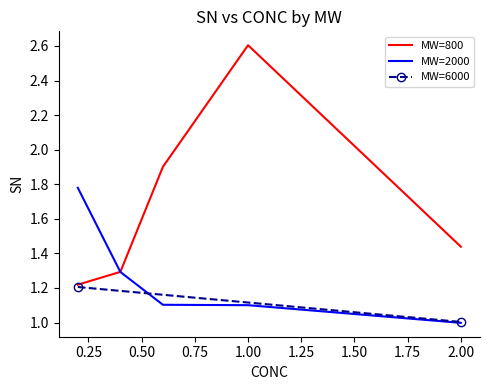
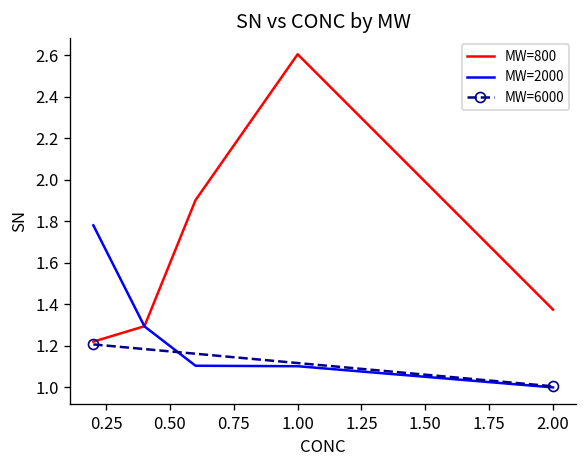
  {
    "MW=800": {
      "1.00": 2.60,
-     "2.00": 1.44
+     "2.00": 1.37
    },
    "MW=2000": {
      "1.00": 1.10
    }
  }
